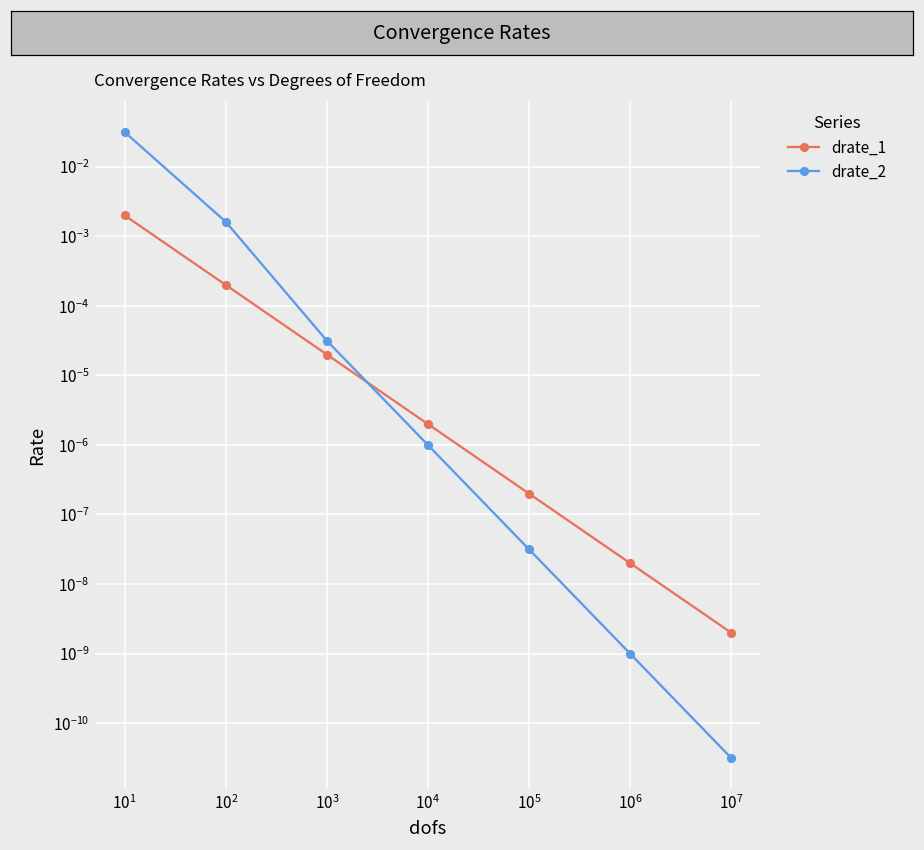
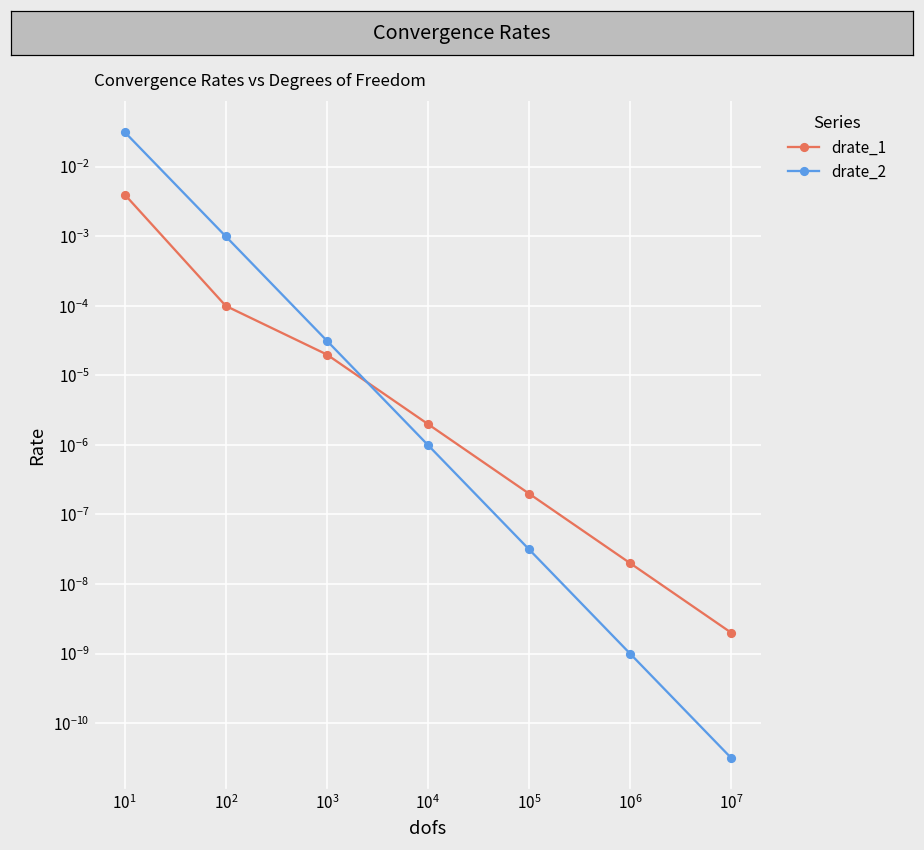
  {
    "drate_1": {
-     "10^1": 0.002,
-     "10^2": 0.0002,
+     "10^1": 0.004,
+     "10^2": 0.0001,
      "10^3": 0.000020,
      "10^4": 0.0000020,
      "10^5": 0.00000020,
      "10^6": 0.000000020,
      "10^7": 0.0000000020
    },
    "drate_2": {
      "10^1": 0.03,
-     "10^2": 0.0016,
+     "10^2": 0.0010,
      "10^3": 0.00003,
      "10^4": 0.0000010,
      "10^5": 0.00000003,
      "10^6": 0.0000000010,
      "10^7": 0.00000000003
    }
  }
